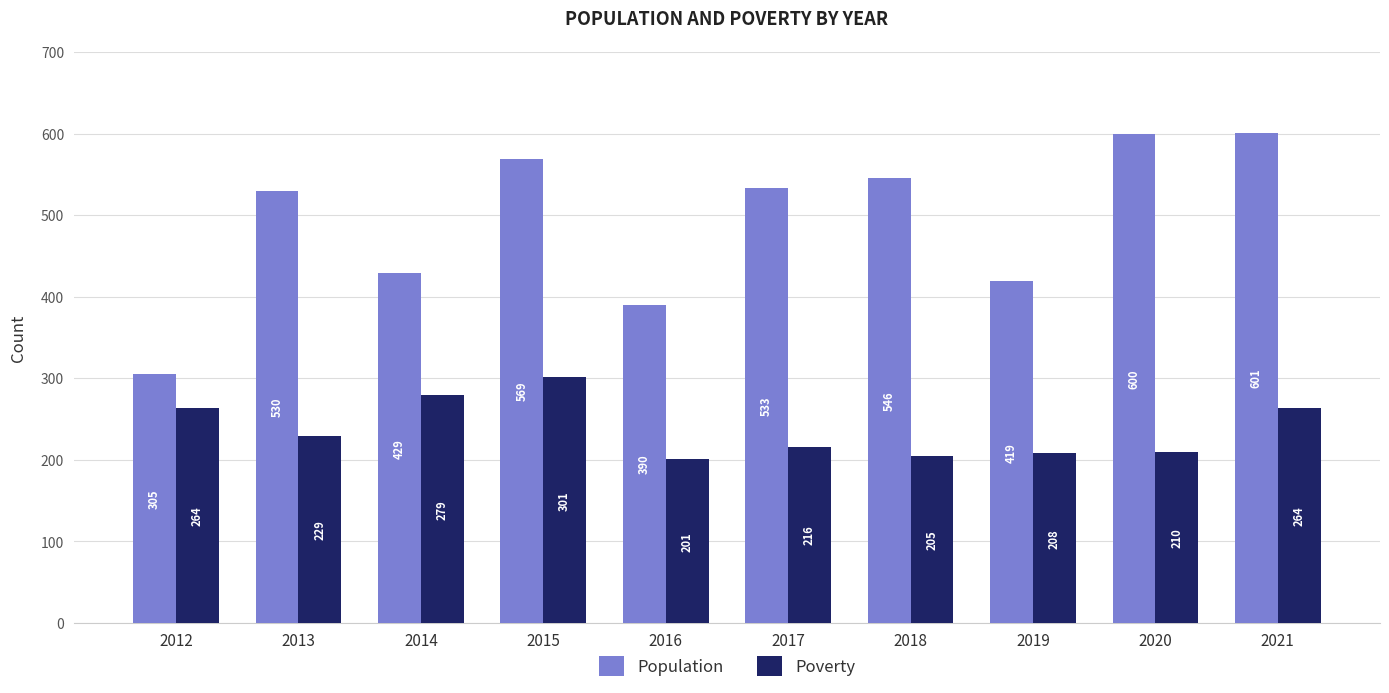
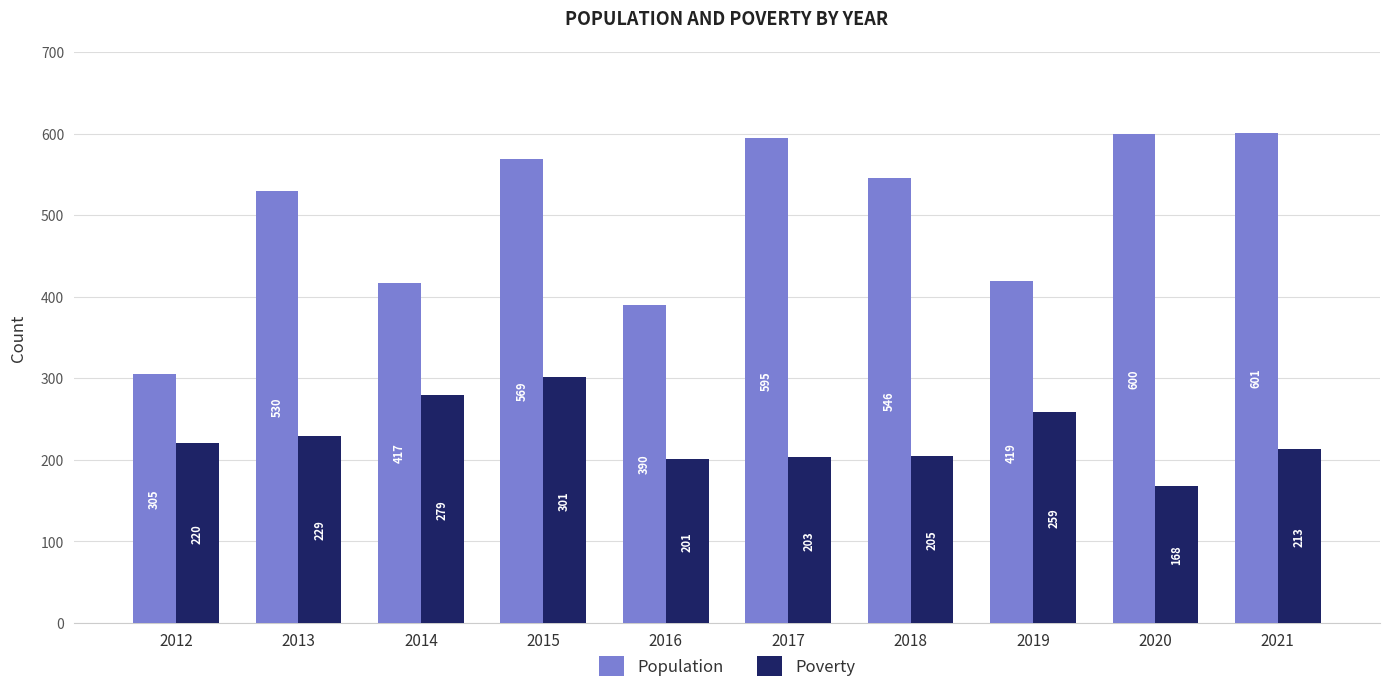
  {
    "Population": {
      "2012": 305,
      "2013": 530,
-     "2014": 429,
+     "2014": 417,
      "2015": 569,
      "2016": 390,
-     "2017": 533,
+     "2017": 595,
      "2018": 546,
      "2019": 419,
      "2020": 600,
      "2021": 601
    },
    "Poverty": {
-     "2012": 264,
+     "2012": 220,
      "2013": 229,
      "2014": 279,
      "2015": 301,
      "2016": 201,
-     "2017": 216,
+     "2017": 203,
      "2018": 205,
-     "2019": 208,
-     "2020": 210,
-     "2021": 264
+     "2019": 259,
+     "2020": 168,
+     "2021": 213
    }
  }
